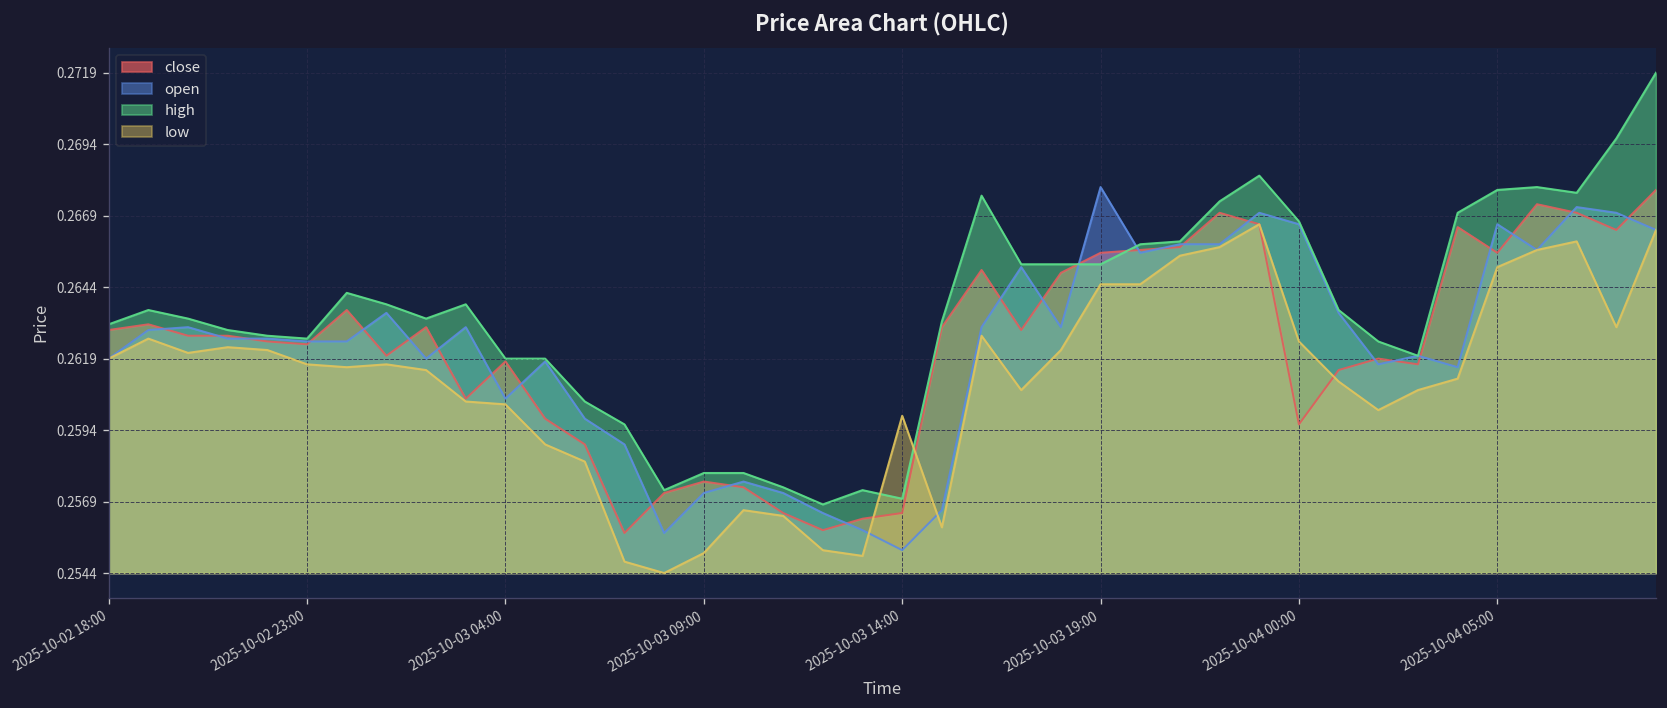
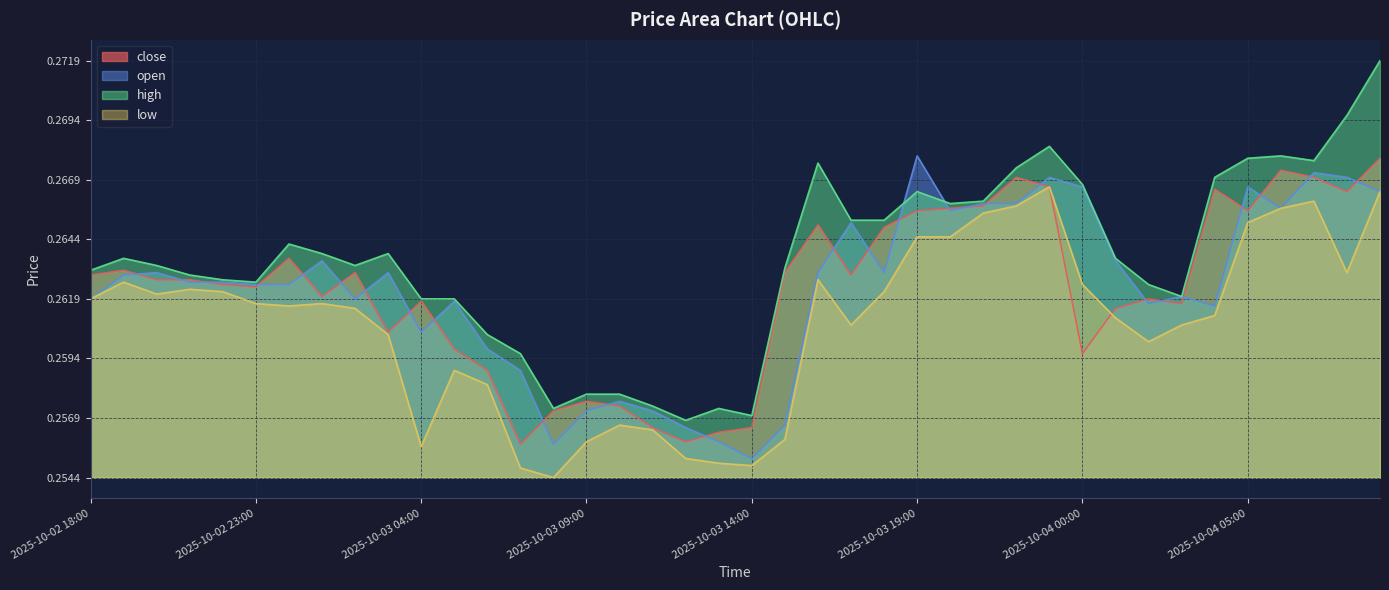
  {
    "close": {
      "2025-10-02 18:00": 0.2629,
      "2025-10-03 09:00": 0.2576,
      "2025-10-03 14:00": 0.2565,
      "2025-10-03 19:00": 0.2656,
      "2025-10-04 00:00": 0.2596,
      "2025-10-04 05:00": 0.2656
    },
    "open": {
      "2025-10-03 04:00": 0.2605,
      "2025-10-03 09:00": 0.2572,
      "2025-10-03 14:00": 0.2552,
      "2025-10-03 19:00": 0.2679,
      "2025-10-04 05:00": 0.2666
    },
    "high": {
      "2025-10-02 18:00": 0.2631,
      "2025-10-03 09:00": 0.2579,
      "2025-10-03 14:00": 0.2570,
-     "2025-10-03 19:00": 0.2652,
+     "2025-10-03 19:00": 0.2664,
      "2025-10-04 05:00": 0.2678
    },
    "low": {
      "2025-10-02 23:00": 0.2617,
-     "2025-10-03 04:00": 0.2603,
-     "2025-10-03 09:00": 0.2551,
-     "2025-10-03 14:00": 0.2599,
+     "2025-10-03 04:00": 0.2557,
+     "2025-10-03 09:00": 0.2559,
+     "2025-10-03 14:00": 0.2549,
      "2025-10-03 19:00": 0.2645,
      "2025-10-04 00:00": 0.2625,
      "2025-10-04 05:00": 0.2651
    }
  }
